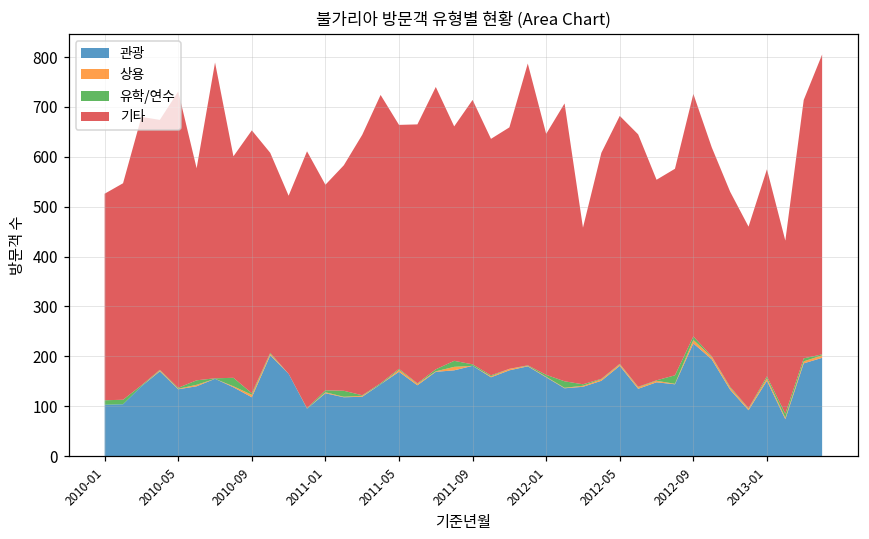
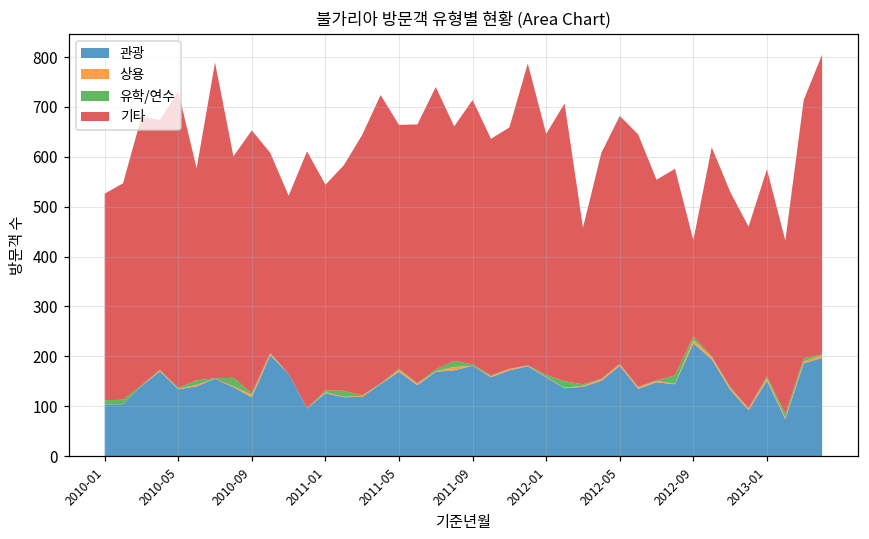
  {
    "관광": {
      "2012-09": 230
    },
    "상용": {
      "2012-09": 10
    },
    "유학/연수": {
      "2010-01": 10,
      "2012-09": 10
    },
    "기타": {
      "2010-01": 410,
      "2010-09": 530,
      "2011-01": 410,
      "2011-05": 490,
      "2011-09": 530,
      "2012-01": 480,
      "2012-05": 500,
-     "2012-09": 490,
+     "2012-09": 190,
      "2013-01": 420
    }
  }
